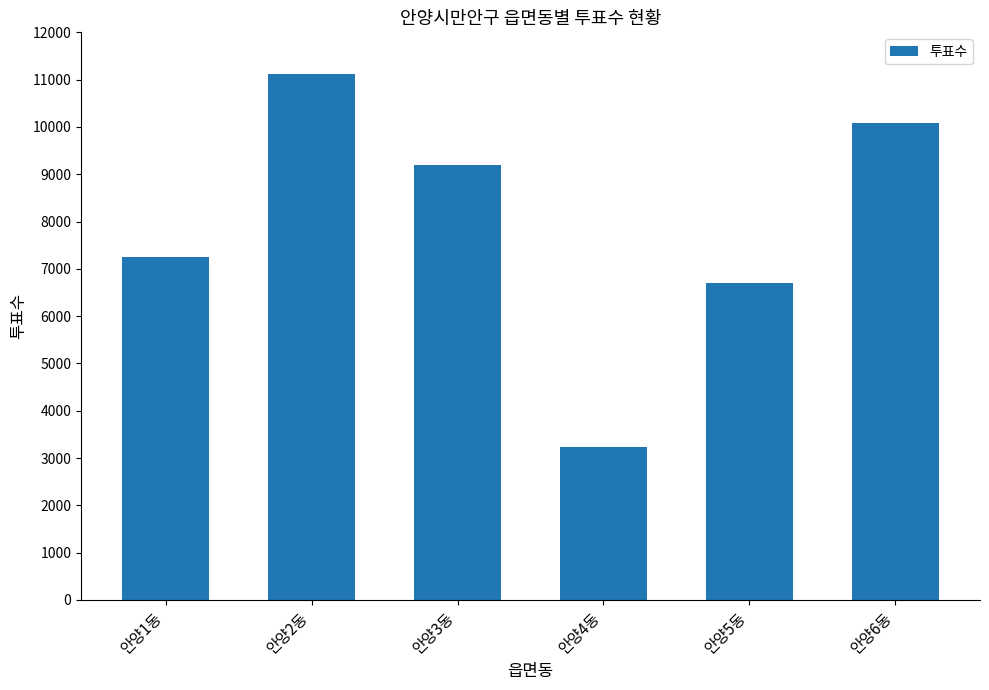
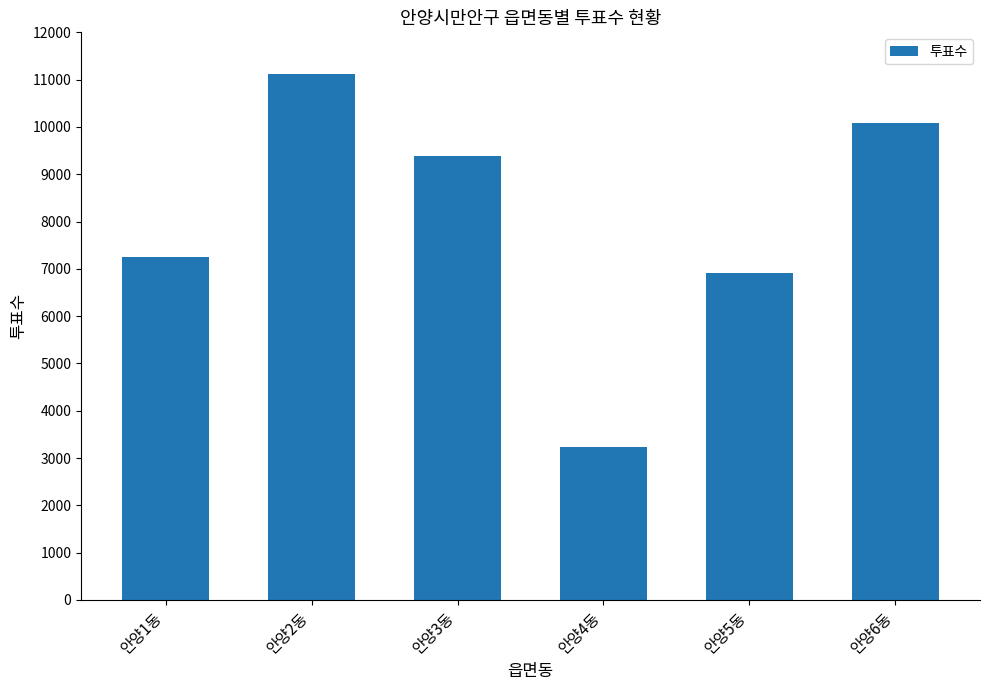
  {
    "안양1동": 7300,
    "안양2동": 11100,
-   "안양3동": 9200,
+   "안양3동": 9400,
    "안양4동": 3200,
-   "안양5동": 6700,
+   "안양5동": 6900,
    "안양6동": 10100
  }
